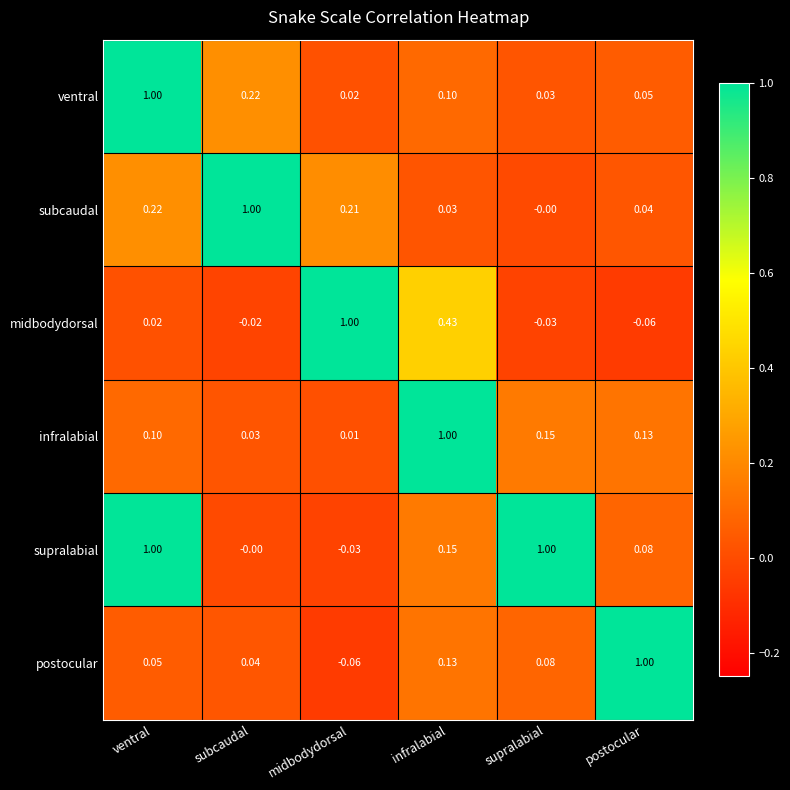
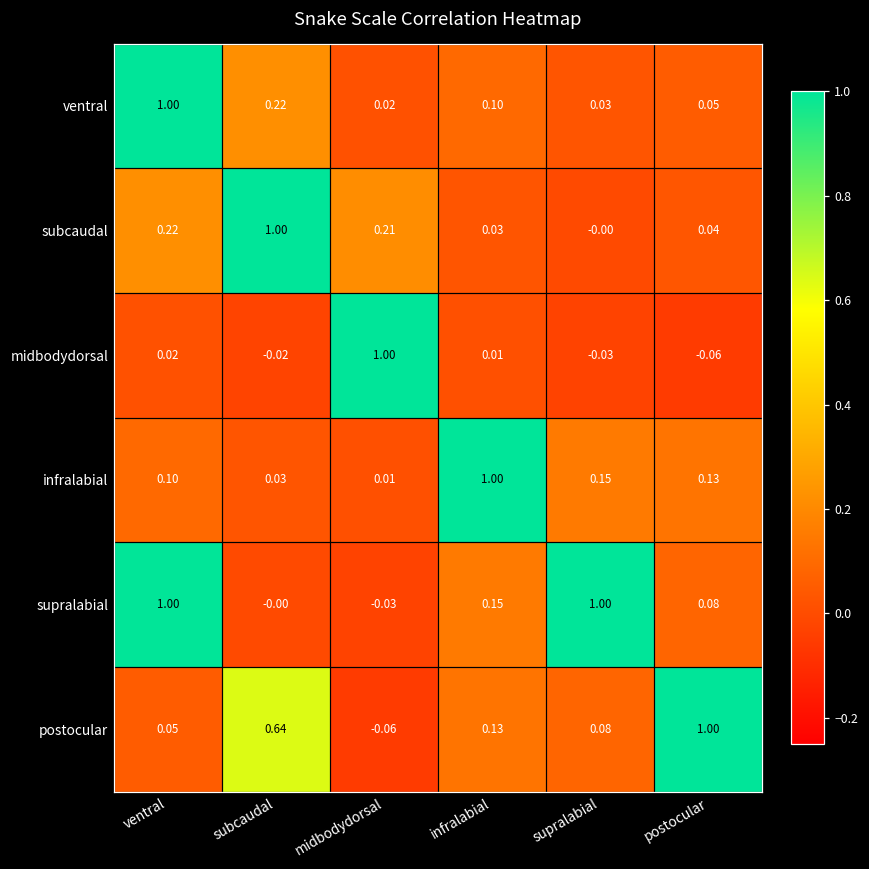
  {
    "ventral": {
      "ventral": 1.00,
      "subcaudal": 0.22,
      "midbodydorsal": 0.02,
      "infralabial": 0.10,
      "supralabial": 0.03,
      "postocular": 0.05
    },
    "subcaudal": {
      "ventral": 0.22,
      "subcaudal": 1.00,
      "midbodydorsal": 0.21,
      "infralabial": 0.03,
      "supralabial": -0.00,
      "postocular": 0.04
    },
    "midbodydorsal": {
      "ventral": 0.02,
      "subcaudal": -0.02,
      "midbodydorsal": 1.00,
-     "infralabial": 0.43,
+     "infralabial": 0.01,
      "supralabial": -0.03,
      "postocular": -0.06
    },
    "infralabial": {
      "ventral": 0.10,
      "subcaudal": 0.03,
      "midbodydorsal": 0.01,
      "infralabial": 1.00,
      "supralabial": 0.15,
      "postocular": 0.13
    },
    "supralabial": {
      "ventral": 1.00,
      "subcaudal": -0.00,
      "midbodydorsal": -0.03,
      "infralabial": 0.15,
      "supralabial": 1.00,
      "postocular": 0.08
    },
    "postocular": {
      "ventral": 0.05,
-     "subcaudal": 0.04,
+     "subcaudal": 0.64,
      "midbodydorsal": -0.06,
      "infralabial": 0.13,
      "supralabial": 0.08,
      "postocular": 1.00
    }
  }
